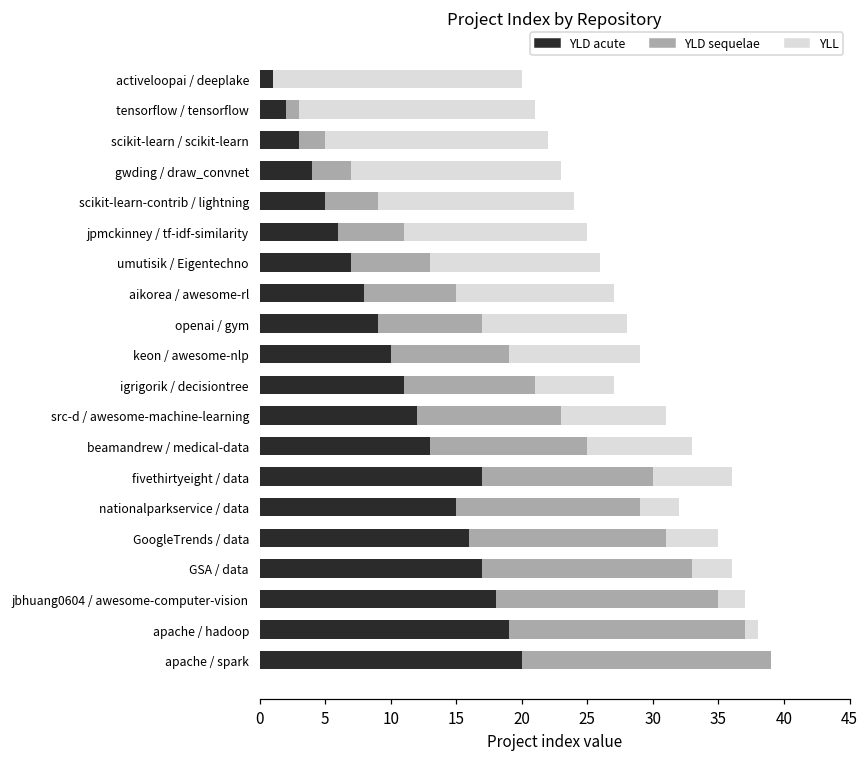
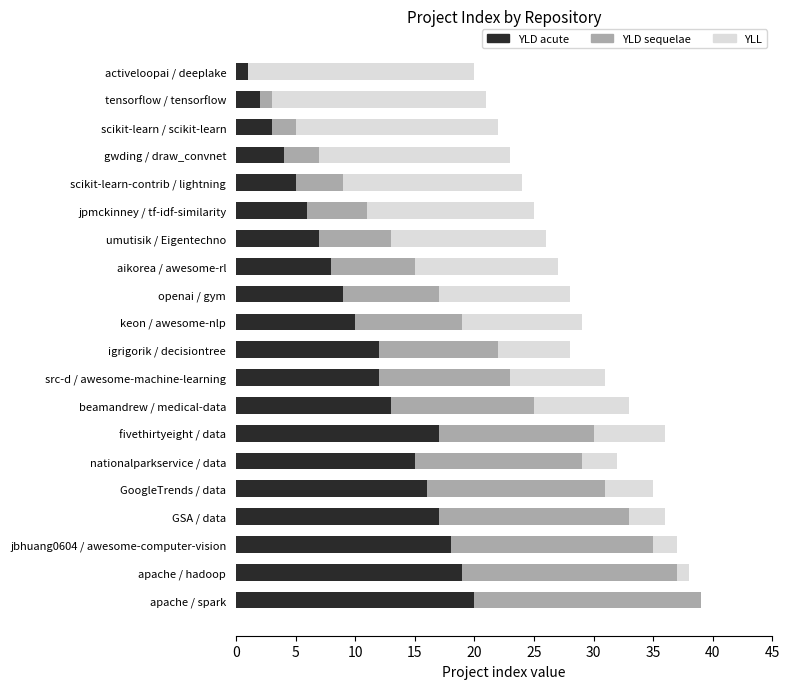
  {
    "YLD acute": {
      "activeloopai / deeplake": 1,
      "tensorflow / tensorflow": 2,
      "scikit-learn / scikit-learn": 3,
      "gwding / draw_convnet": 4,
      "scikit-learn-contrib / lightning": 5,
      "jpmckinney / tf-idf-similarity": 6,
      "umutisik / Eigentechno": 7,
      "aikorea / awesome-rl": 8,
      "openai / gym": 9,
      "keon / awesome-nlp": 10,
-     "igrigorik / decisiontree": 11,
+     "igrigorik / decisiontree": 12,
      "src-d / awesome-machine-learning": 12,
      "beamandrew / medical-data": 13,
      "fivethirtyeight / data": 17,
      "nationalparkservice / data": 15,
      "GoogleTrends / data": 16,
      "GSA / data": 17,
      "jbhuang0604 / awesome-computer-vision": 18,
      "apache / hadoop": 19,
      "apache / spark": 20
    },
    "YLD sequelae": {
      "activeloopai / deeplake": 0,
      "tensorflow / tensorflow": 1,
      "scikit-learn / scikit-learn": 2,
      "gwding / draw_convnet": 3,
      "scikit-learn-contrib / lightning": 4,
      "jpmckinney / tf-idf-similarity": 5,
      "umutisik / Eigentechno": 6,
      "aikorea / awesome-rl": 7,
      "openai / gym": 8,
      "keon / awesome-nlp": 9,
      "igrigorik / decisiontree": 10,
      "src-d / awesome-machine-learning": 11,
      "beamandrew / medical-data": 12,
      "fivethirtyeight / data": 13,
      "nationalparkservice / data": 14,
      "GoogleTrends / data": 15,
      "GSA / data": 16,
      "jbhuang0604 / awesome-computer-vision": 17,
      "apache / hadoop": 18,
      "apache / spark": 19
    },
    "YLL": {
      "activeloopai / deeplake": 19,
      "tensorflow / tensorflow": 18,
      "scikit-learn / scikit-learn": 17,
      "gwding / draw_convnet": 16,
      "scikit-learn-contrib / lightning": 15,
      "jpmckinney / tf-idf-similarity": 14,
      "umutisik / Eigentechno": 13,
      "aikorea / awesome-rl": 12,
      "openai / gym": 11,
      "keon / awesome-nlp": 10,
      "igrigorik / decisiontree": 6,
      "src-d / awesome-machine-learning": 8,
      "beamandrew / medical-data": 8,
      "fivethirtyeight / data": 6,
      "nationalparkservice / data": 3,
      "GoogleTrends / data": 4,
      "GSA / data": 3,
      "jbhuang0604 / awesome-computer-vision": 2,
      "apache / hadoop": 1,
      "apache / spark": 0
    }
  }
